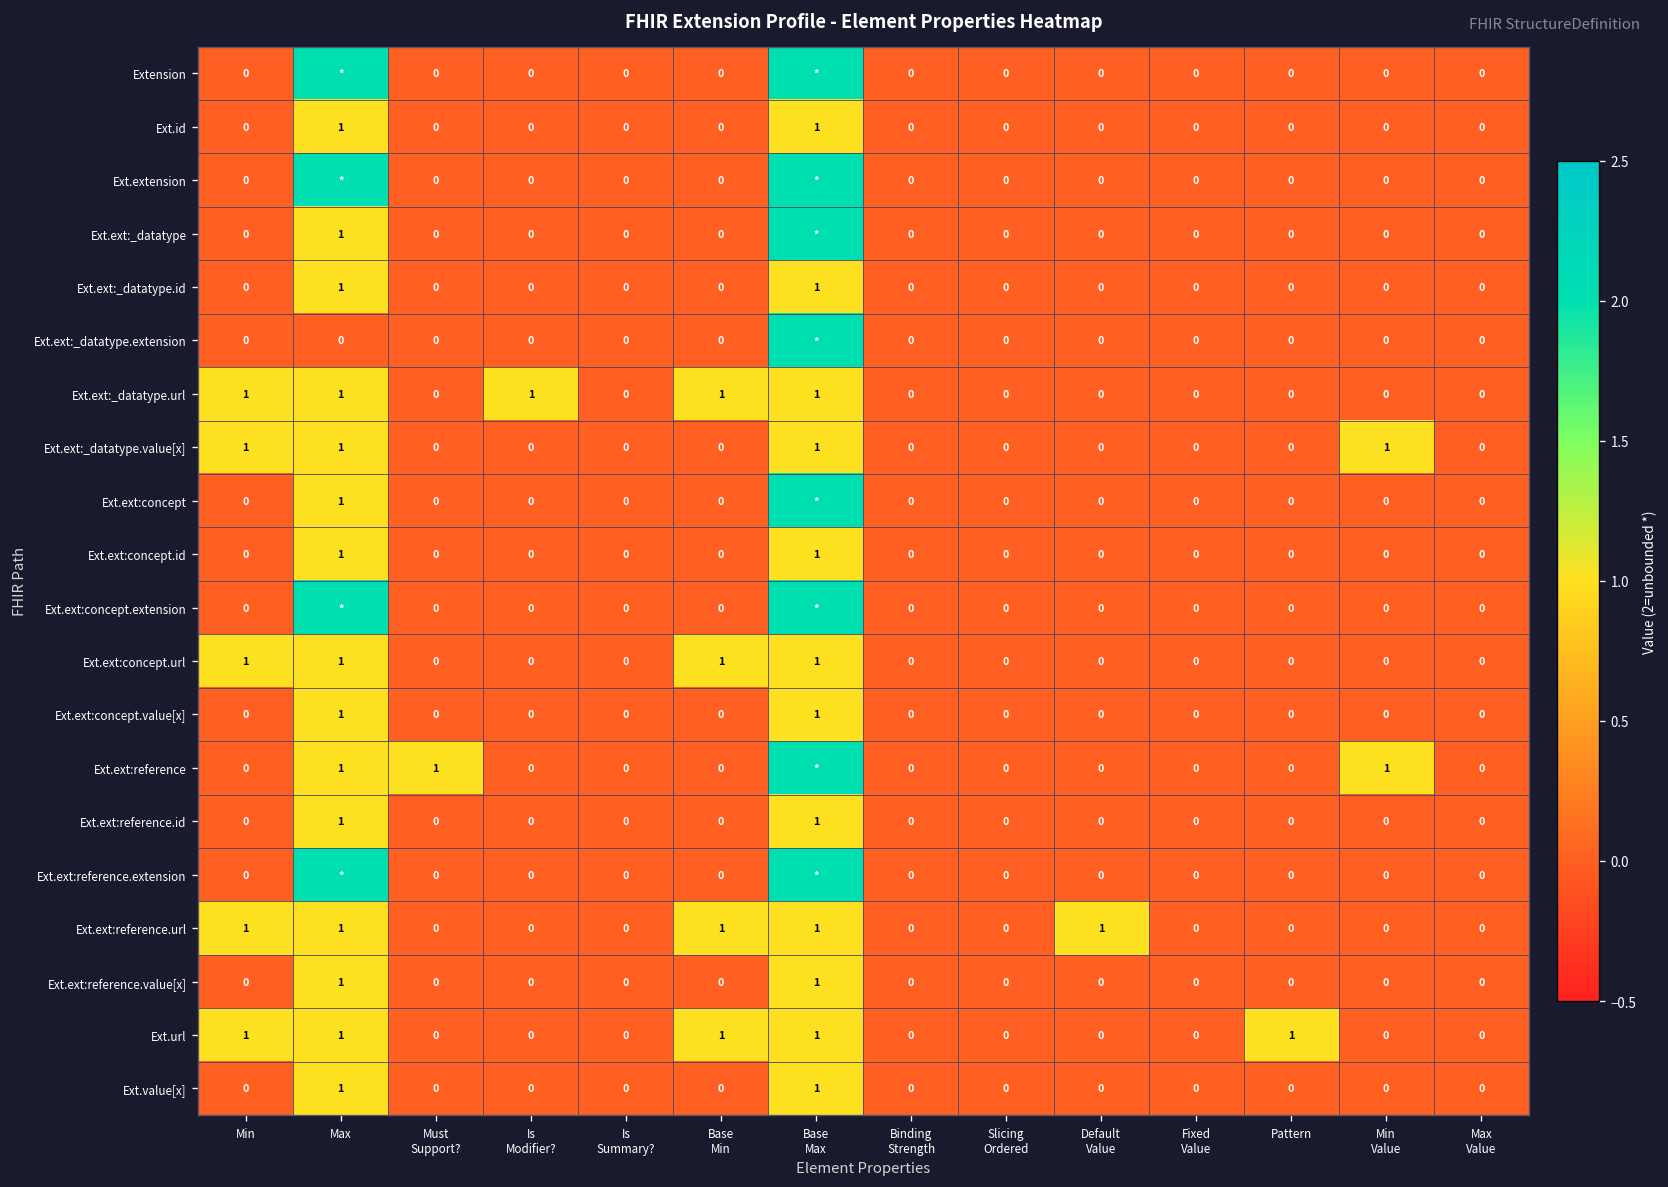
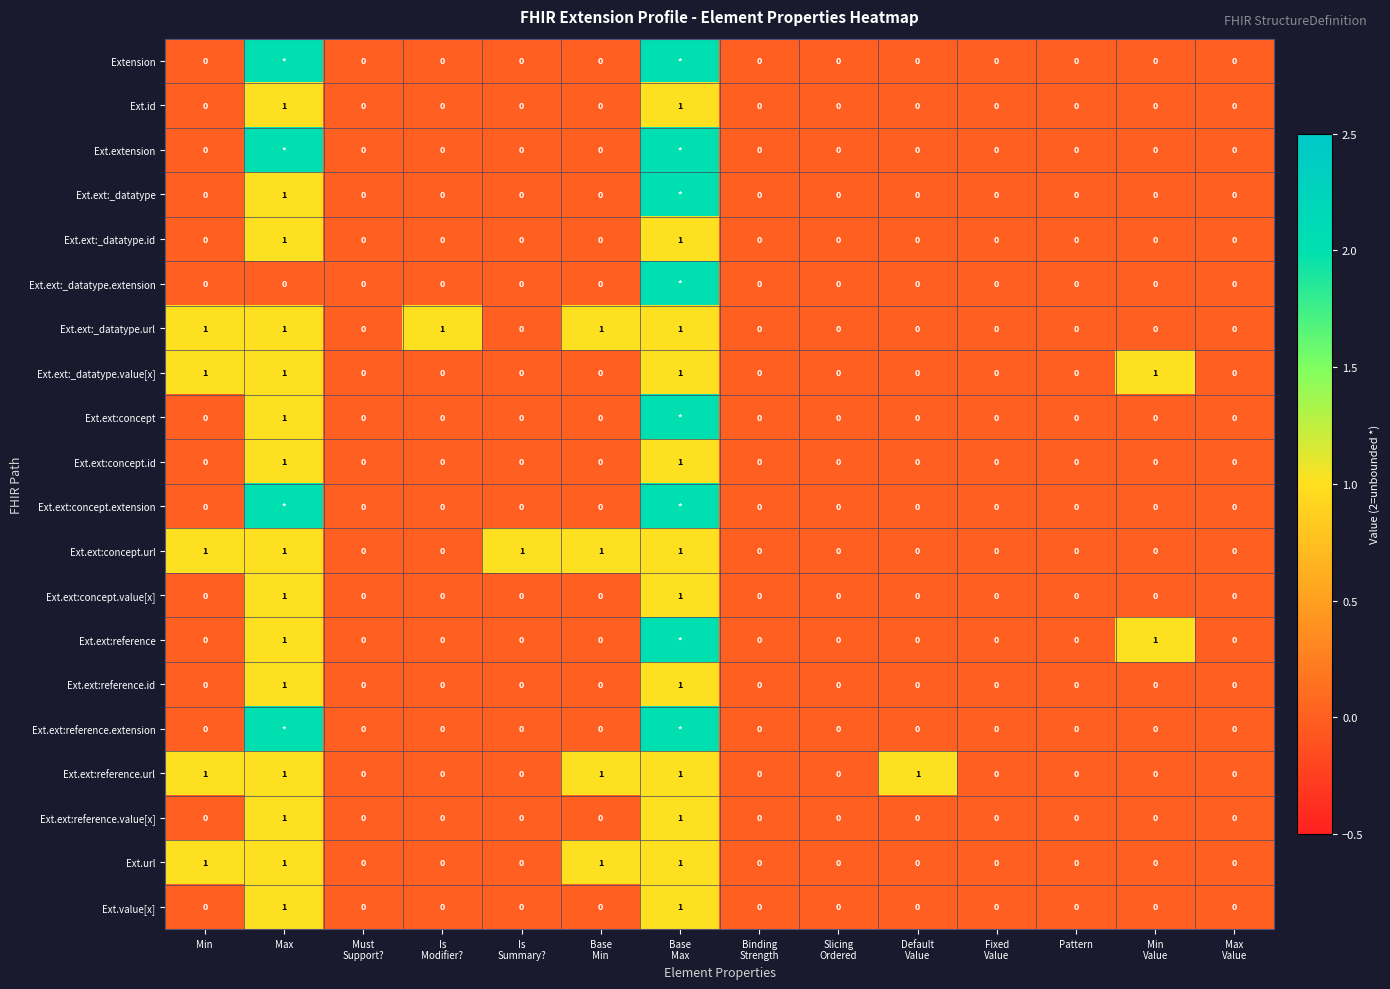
  {
    "Ext.ext:concept.url": {
      "Min": 1,
      "Max": 1,
      "Must Support?": 0,
      "Is Modifier?": 0,
-     "Is Summary?": 0,
+     "Is Summary?": 1,
      "Base Min": 1,
      "Base Max": 1,
      "Binding Strength": 0,
      "Slicing Ordered": 0,
      "Default Value": 0,
      "Fixed Value": 0,
      "Pattern": 0,
      "Min Value": 0,
      "Max Value": 0
    },
    "Ext.ext:reference": {
      "Min": 0,
      "Max": 1,
-     "Must Support?": 1,
+     "Must Support?": 0,
      "Is Modifier?": 0,
      "Is Summary?": 0,
      "Base Min": 0,
      "Binding Strength": 0,
      "Slicing Ordered": 0,
      "Default Value": 0,
      "Fixed Value": 0,
      "Pattern": 0,
      "Min Value": 1,
      "Max Value": 0
    },
    "Ext.url": {
      "Min": 1,
      "Max": 1,
      "Must Support?": 0,
      "Is Modifier?": 0,
      "Is Summary?": 0,
      "Base Min": 1,
      "Base Max": 1,
      "Binding Strength": 0,
      "Slicing Ordered": 0,
      "Default Value": 0,
      "Fixed Value": 0,
-     "Pattern": 1,
+     "Pattern": 0,
      "Min Value": 0,
      "Max Value": 0
    }
  }
